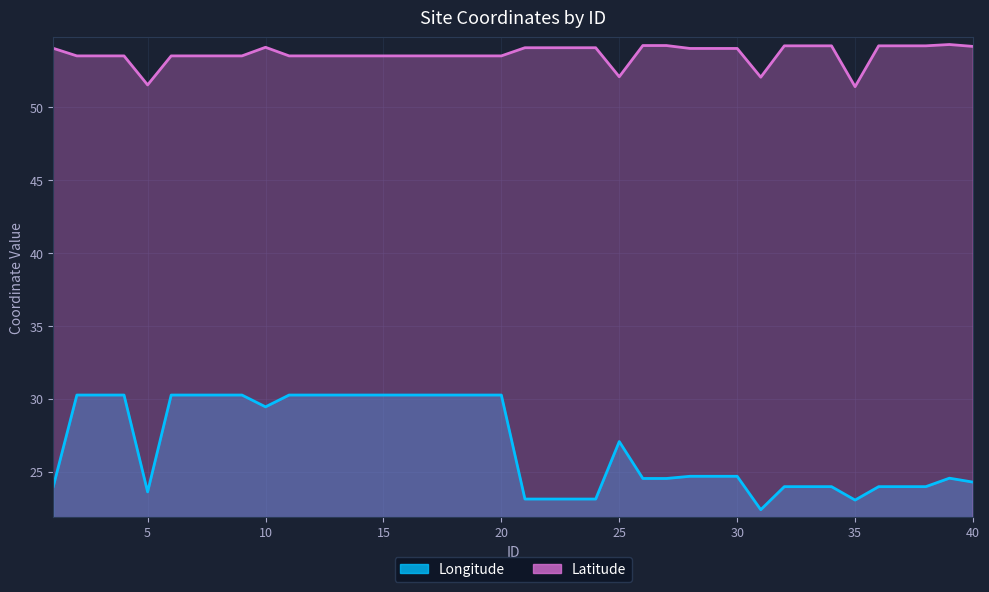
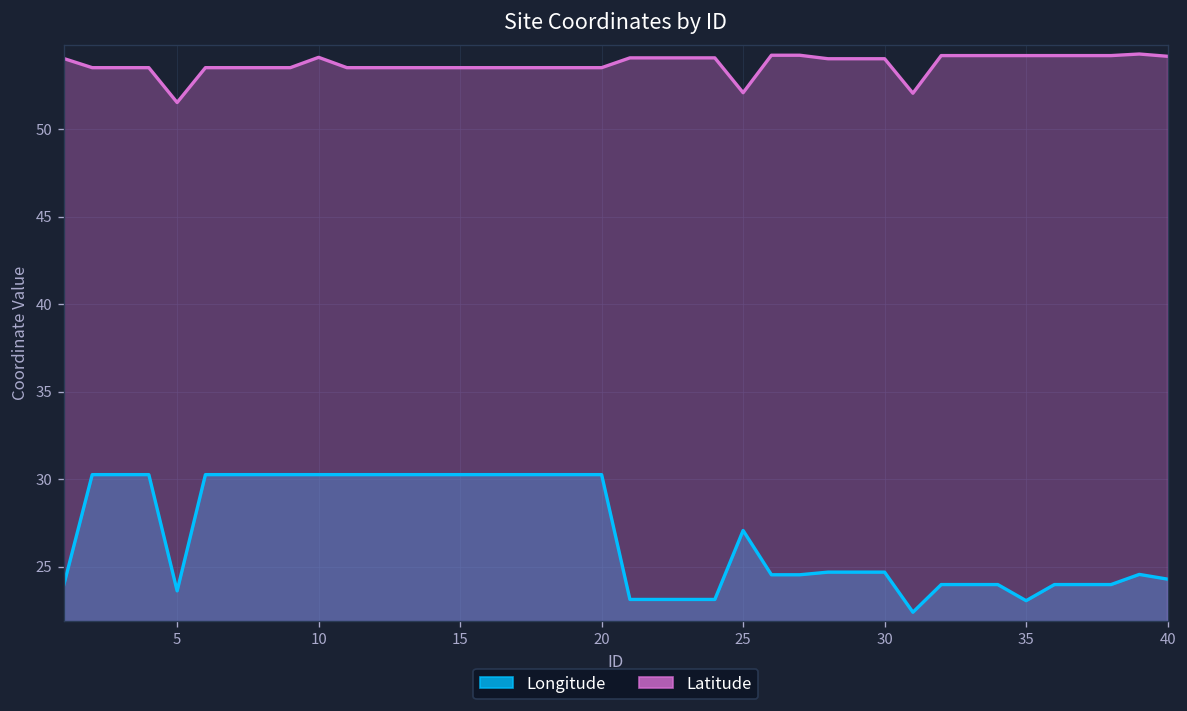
  {
    "Longitude": {
      "5": 23.6,
-     "10": 29.5,
+     "10": 30.3,
      "15": 30.3,
      "20": 30.3,
      "25": 27.1,
      "30": 24.7,
      "35": 23.1,
      "40": 24.3
    },
    "Latitude": {
      "5": 51.5,
      "10": 54.1,
      "15": 53.5,
      "20": 53.5,
      "25": 52.1,
      "30": 54.0,
-     "35": 51.4,
+     "35": 54.2,
      "40": 54.2
    }
  }
